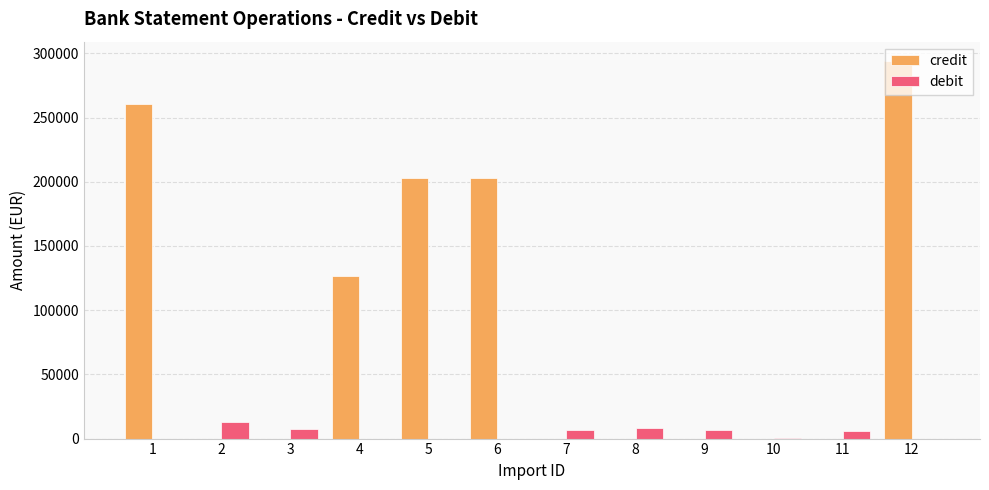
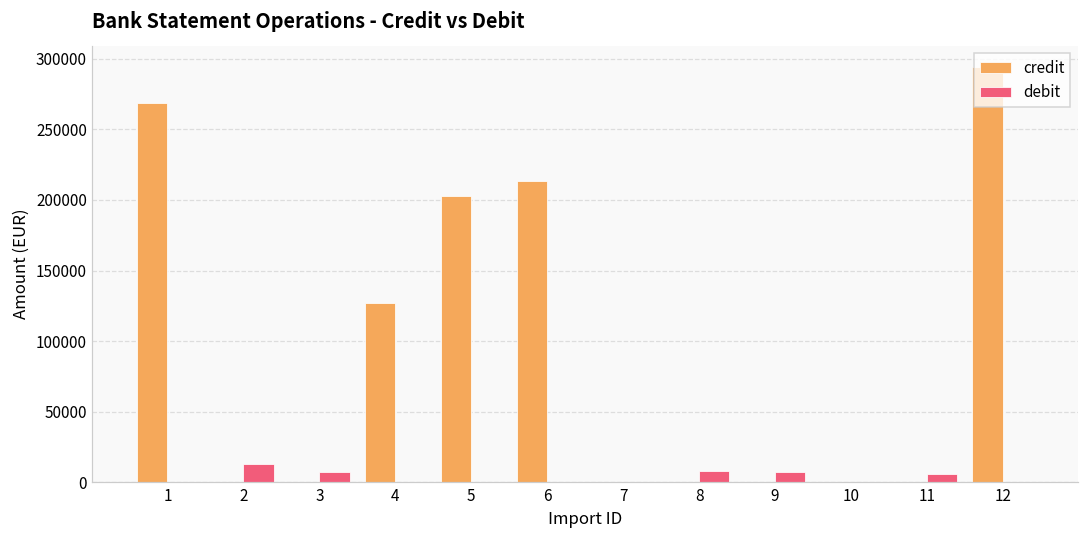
  {
    "credit": {
-     "1": 260000,
+     "1": 269000,
      "2": 0,
      "3": 0,
      "4": 127000,
      "5": 203000,
-     "6": 203000,
+     "6": 213000,
      "7": 0,
      "8": 0,
      "9": 0,
      "10": 0,
      "11": 0
    },
    "debit": {
      "1": 0,
      "2": 13000,
      "3": 7000,
      "4": 0,
      "5": 0,
      "6": 0,
-     "7": 7000,
+     "7": 0,
      "8": 8000,
      "9": 7000,
      "11": 6000,
      "12": 0
    }
  }
